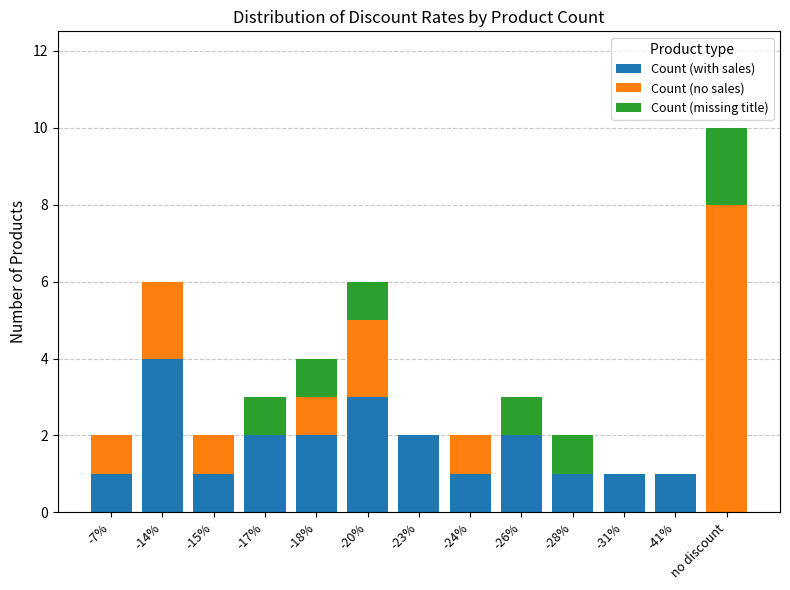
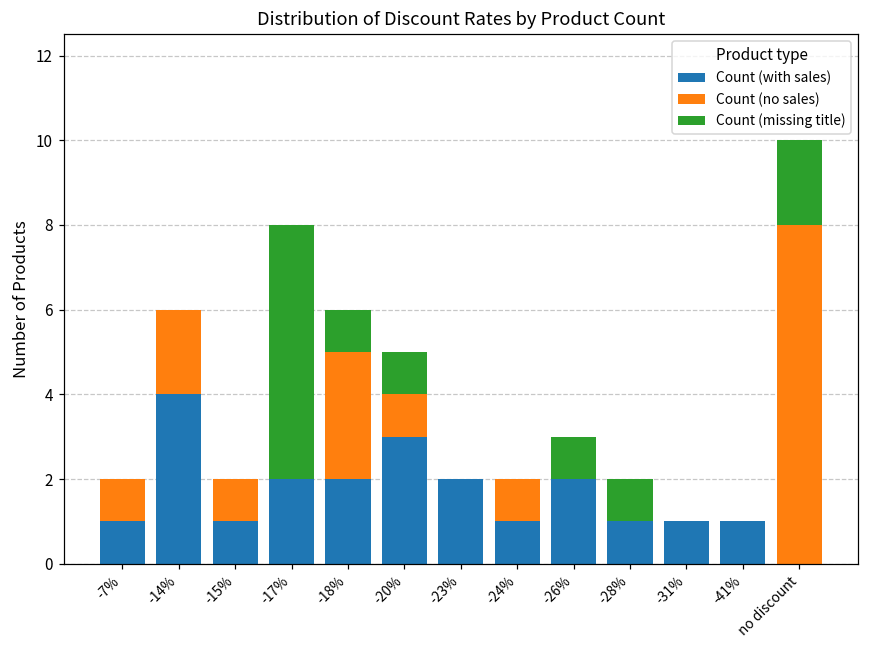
  {
    "Count (with sales)": {
      "-7%": 1,
      "-14%": 4,
      "-15%": 1,
      "-17%": 2,
      "-18%": 2,
      "-20%": 3,
      "-23%": 2,
      "-24%": 1,
      "-26%": 2,
      "-28%": 1,
      "-31%": 1,
      "-41%": 1,
      "no discount": 0
    },
    "Count (no sales)": {
      "-7%": 1,
      "-14%": 2,
      "-15%": 1,
      "-17%": 0,
-     "-18%": 1,
-     "-20%": 2,
+     "-18%": 3,
+     "-20%": 1,
      "-23%": 0,
      "-24%": 1,
      "-26%": 0,
      "-28%": 0,
      "-31%": 0,
      "-41%": 0,
      "no discount": 8
    },
    "Count (missing title)": {
      "-7%": 0,
      "-14%": 0,
      "-15%": 0,
-     "-17%": 1,
+     "-17%": 6,
      "-18%": 1,
      "-20%": 1,
      "-23%": 0,
      "-24%": 0,
      "-26%": 1,
      "-28%": 1,
      "-31%": 0,
      "-41%": 0,
      "no discount": 2
    }
  }
